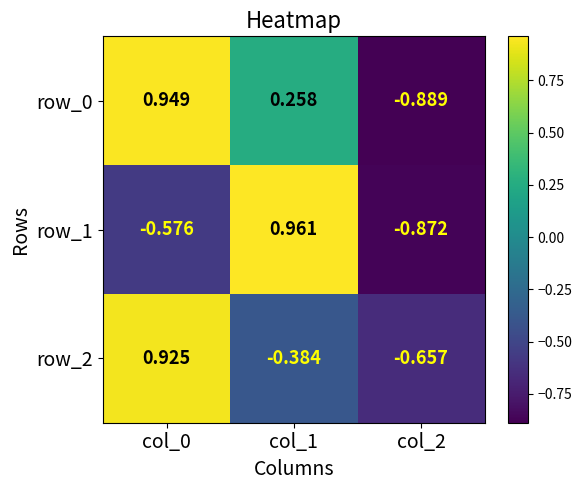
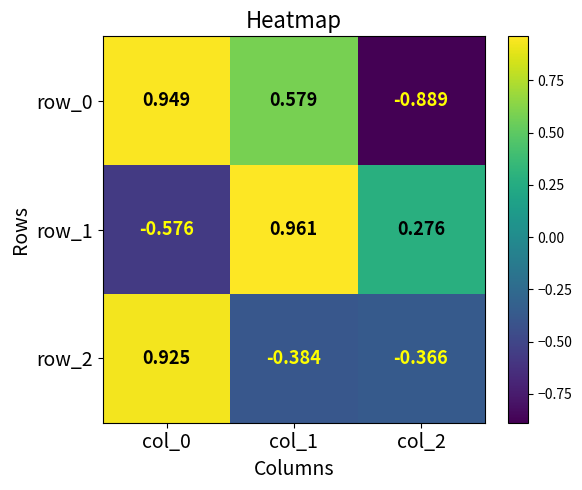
  {
    "row_0": {
      "col_0": 0.949,
-     "col_1": 0.258,
+     "col_1": 0.579,
      "col_2": -0.889
    },
    "row_1": {
      "col_0": -0.576,
      "col_1": 0.961,
-     "col_2": -0.872
+     "col_2": 0.276
    },
    "row_2": {
      "col_0": 0.925,
      "col_1": -0.384,
-     "col_2": -0.657
+     "col_2": -0.366
    }
  }
